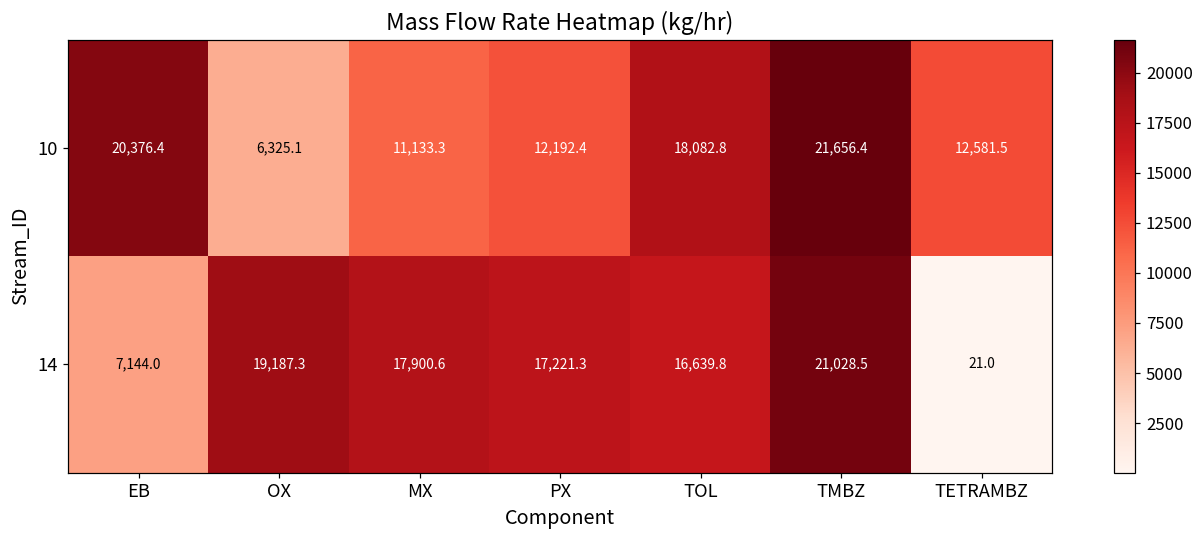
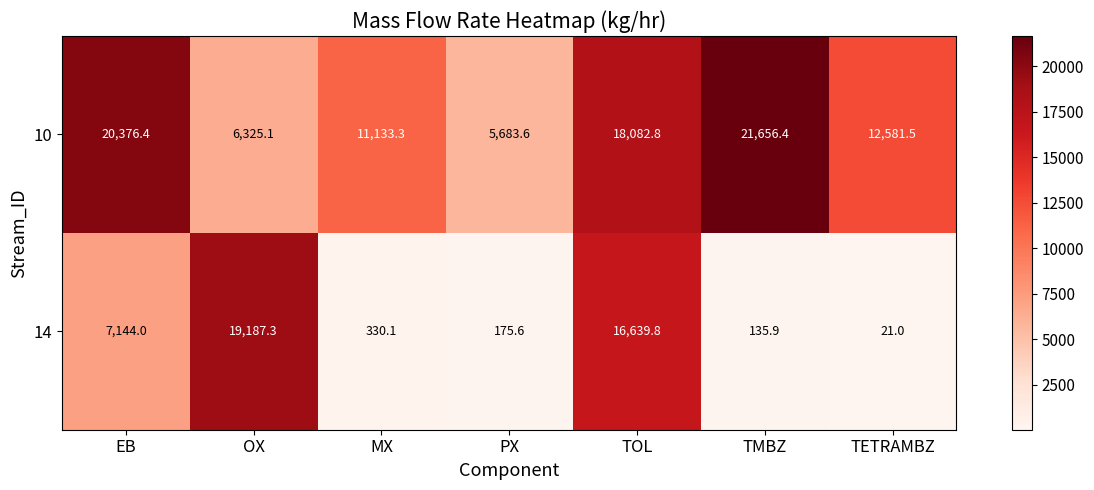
  {
    "10": {
      "EB": "20,376.4",
      "OX": "6,325.1",
      "MX": "11,133.3",
-     "PX": "12,192.4",
+     "PX": "5,683.6",
      "TOL": "18,082.8",
      "TMBZ": "21,656.4",
      "TETRAMBZ": "12,581.5"
    },
    "14": {
      "EB": "7,144.0",
      "OX": "19,187.3",
-     "MX": "17,900.6",
-     "PX": "17,221.3",
+     "MX": "330.1",
+     "PX": "175.6",
      "TOL": "16,639.8",
-     "TMBZ": "21,028.5",
+     "TMBZ": "135.9",
      "TETRAMBZ": "21.0"
    }
  }
